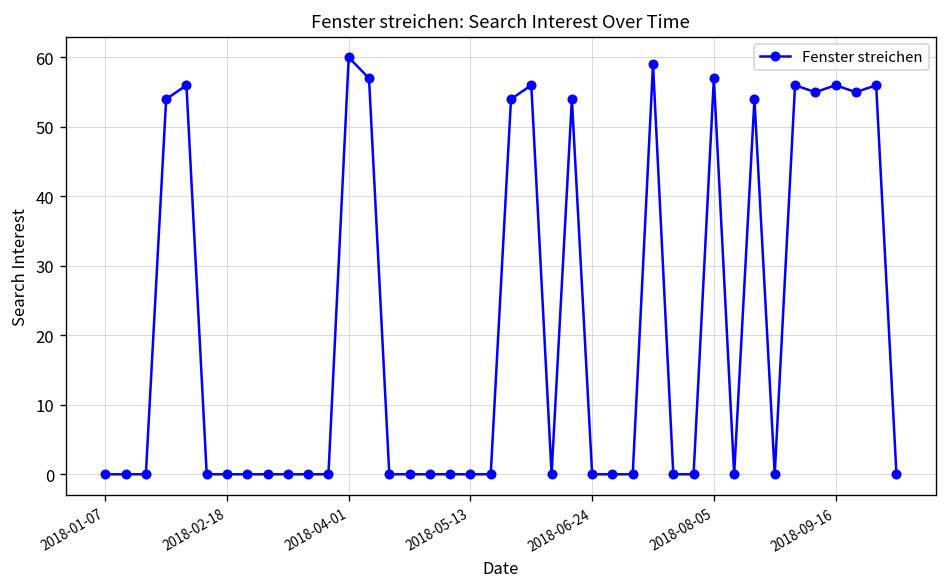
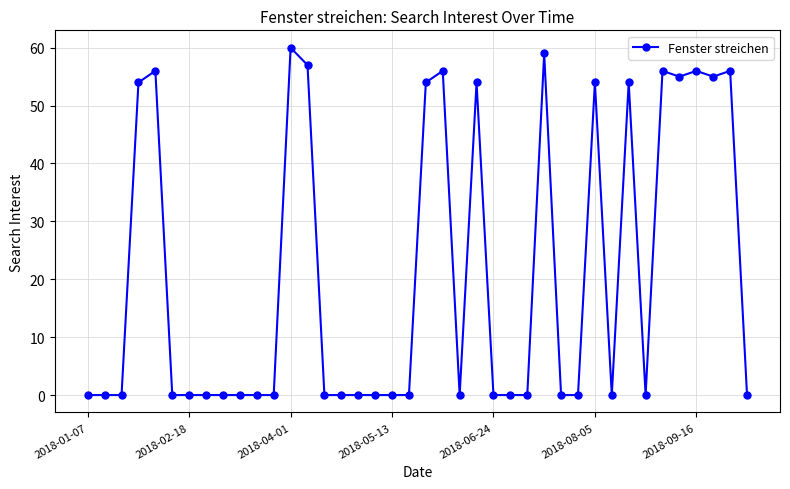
  {
    "2018-01-07": 0,
    "2018-02-18": 0,
    "2018-04-01": 60,
    "2018-05-13": 0,
    "2018-06-24": 0,
-   "2018-08-05": 57,
+   "2018-08-05": 54,
    "2018-09-16": 56
  }
